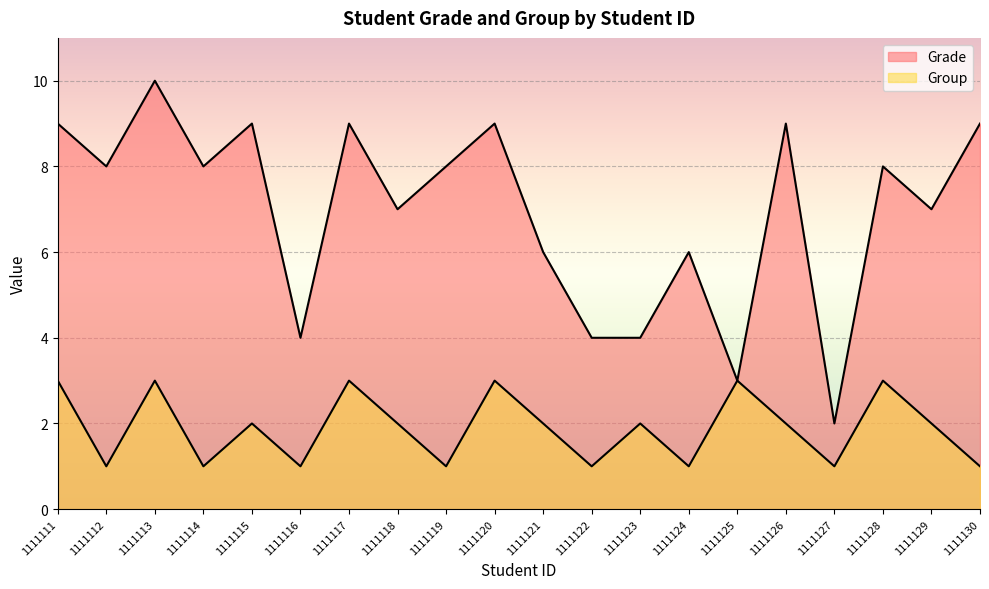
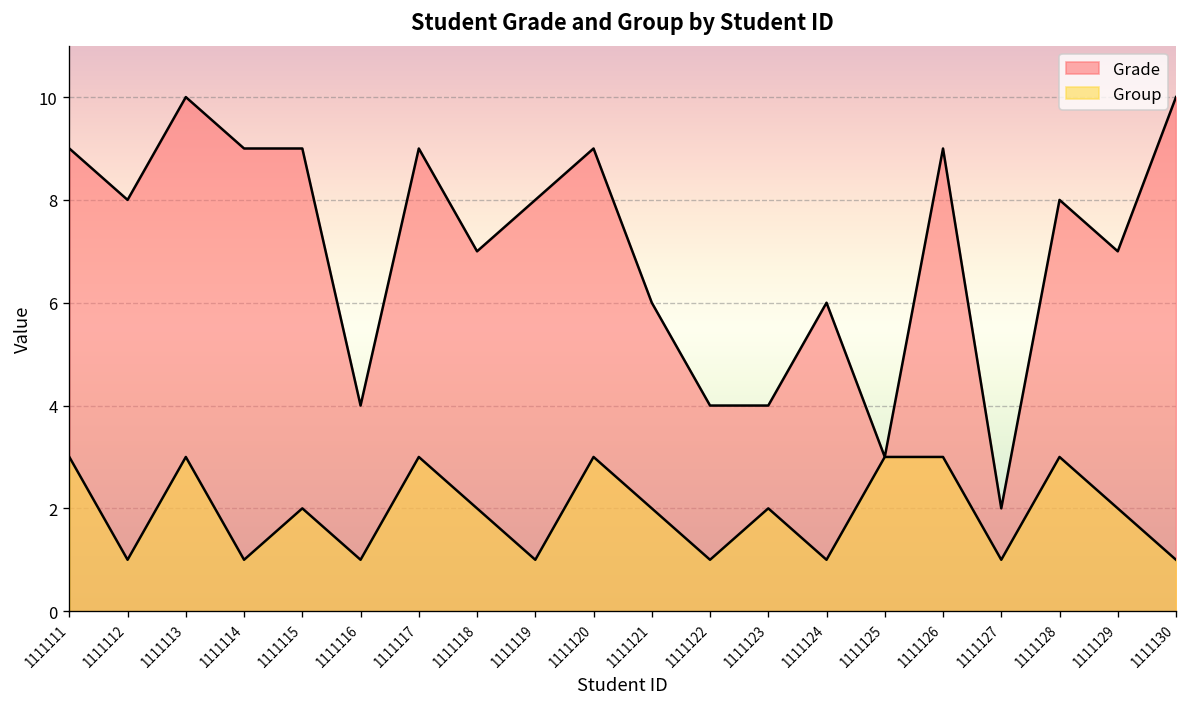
  {
    "Grade": {
      "1111111": 9,
      "1111112": 8,
      "1111113": 10,
-     "1111114": 8,
+     "1111114": 9,
      "1111115": 9,
      "1111116": 4,
      "1111117": 9,
      "1111118": 7,
      "1111119": 8,
      "1111120": 9,
      "1111121": 6,
      "1111122": 4,
      "1111123": 4,
      "1111124": 6,
      "1111126": 9,
      "1111127": 2,
      "1111128": 8,
      "1111129": 7,
-     "1111130": 9
+     "1111130": 10
    },
    "Group": {
      "1111111": 3,
      "1111112": 1,
      "1111113": 3,
      "1111114": 1,
      "1111115": 2,
      "1111116": 1,
      "1111117": 3,
      "1111118": 2,
      "1111119": 1,
      "1111120": 3,
      "1111121": 2,
      "1111122": 1,
      "1111123": 2,
      "1111124": 1,
-     "1111126": 2,
+     "1111126": 3,
      "1111127": 1,
      "1111128": 3,
      "1111129": 2,
      "1111130": 1
    }
  }
